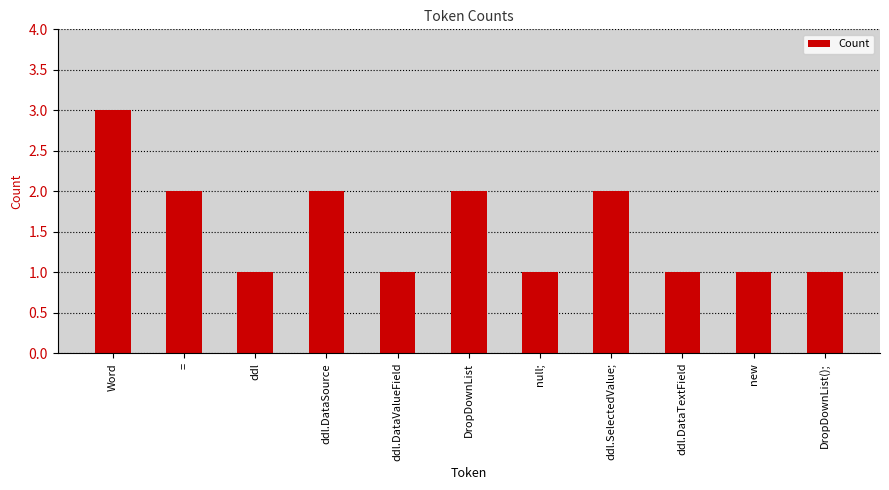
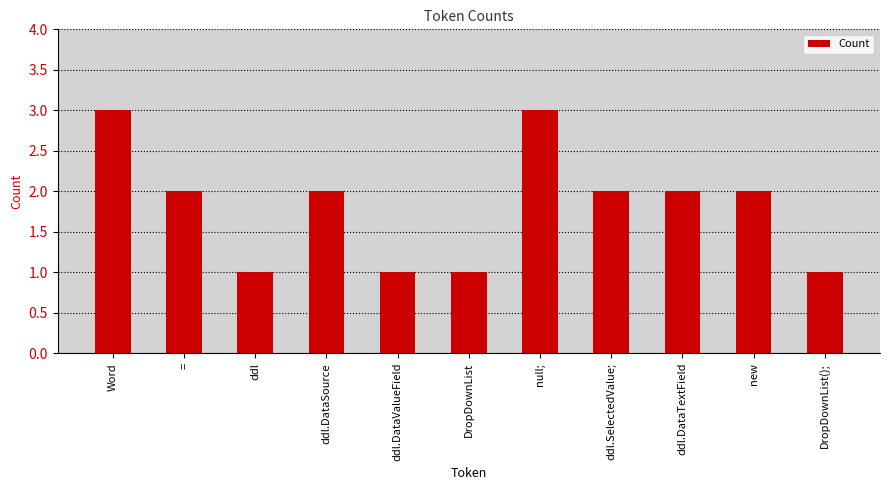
  {
    "Word": 3,
    "=": 2,
    "ddl": 1,
    "ddl.DataSource": 2,
    "ddl.DataValueField": 1,
-   "DropDownList": 2,
-   "null;": 1,
+   "DropDownList": 1,
+   "null;": 3,
    "ddl.SelectedValue;": 2,
-   "ddl.DataTextField": 1,
-   "new": 1,
+   "ddl.DataTextField": 2,
+   "new": 2,
    "DropDownList();": 1
  }
